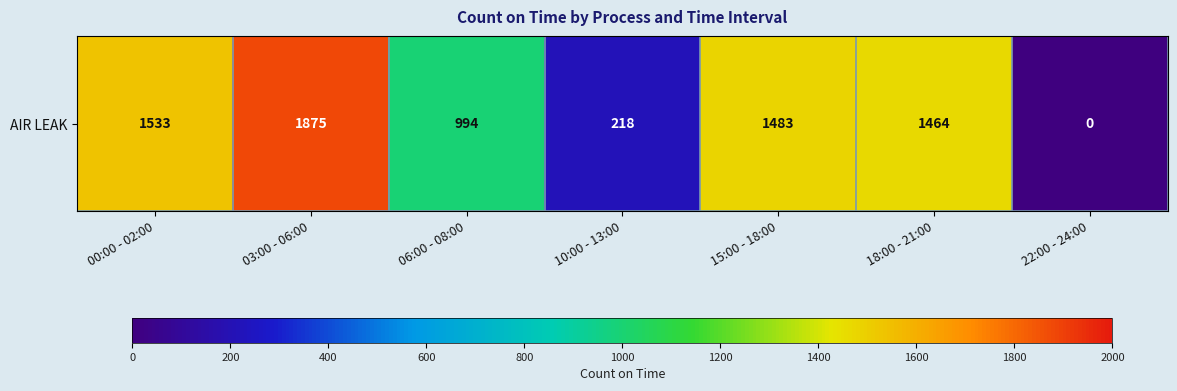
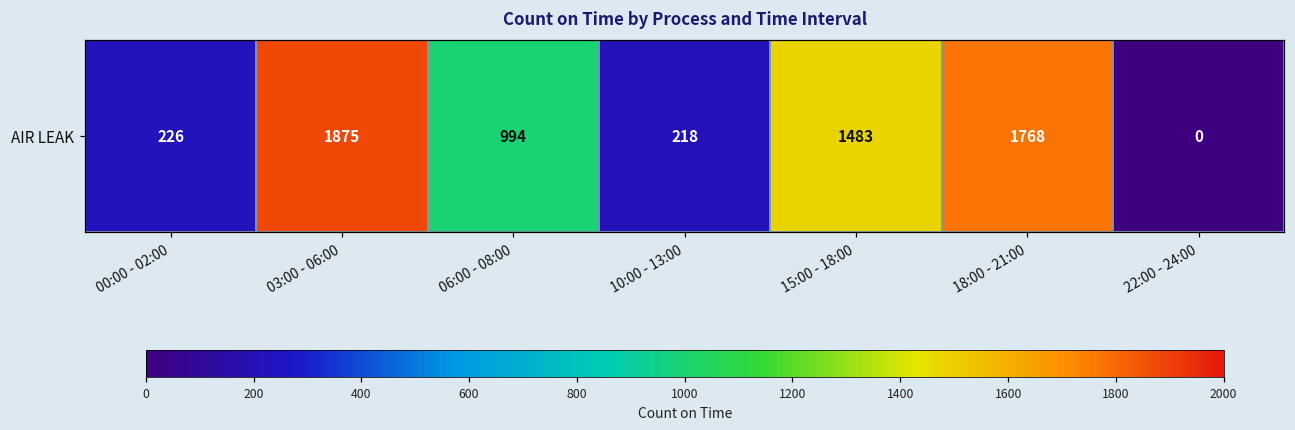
  {
    "AIR LEAK": {
-     "00:00 - 02:00": 1533,
+     "00:00 - 02:00": 226,
      "03:00 - 06:00": 1875,
      "06:00 - 08:00": 994,
      "10:00 - 13:00": 218,
      "15:00 - 18:00": 1483,
-     "18:00 - 21:00": 1464,
+     "18:00 - 21:00": 1768,
      "22:00 - 24:00": 0
    }
  }
